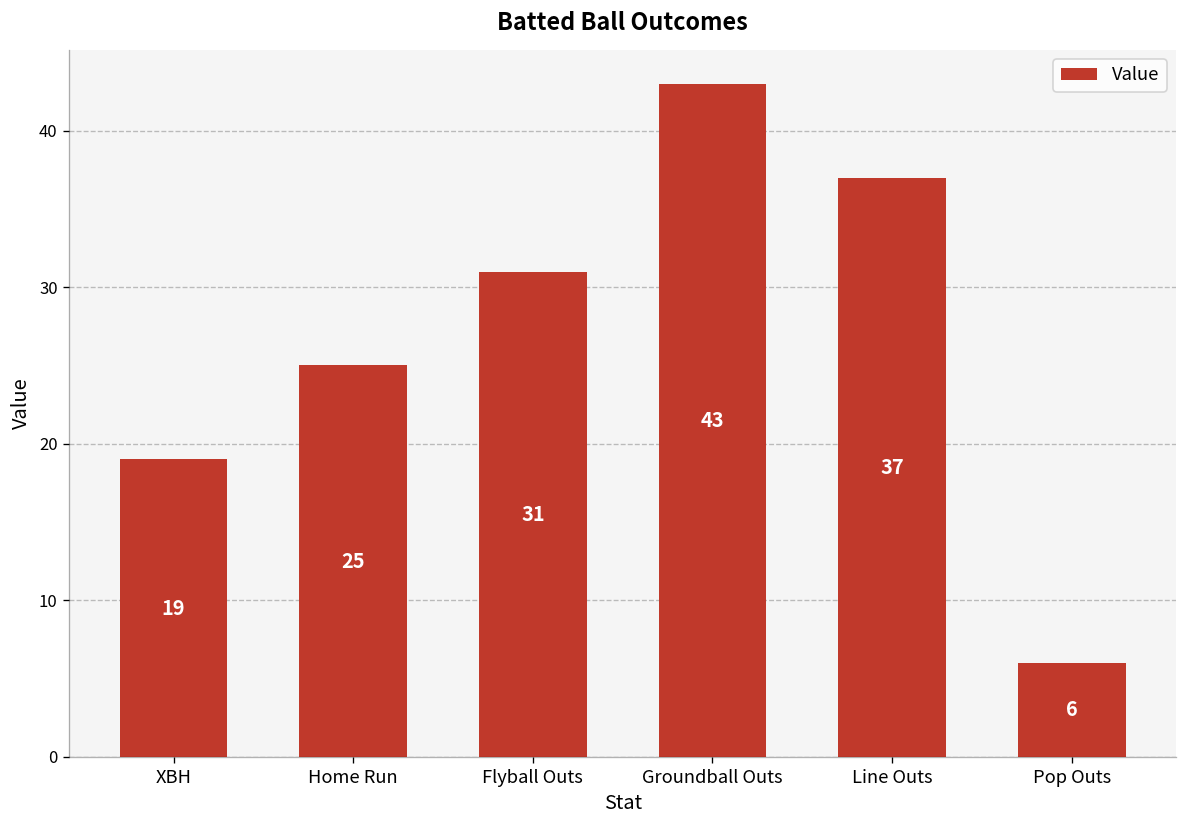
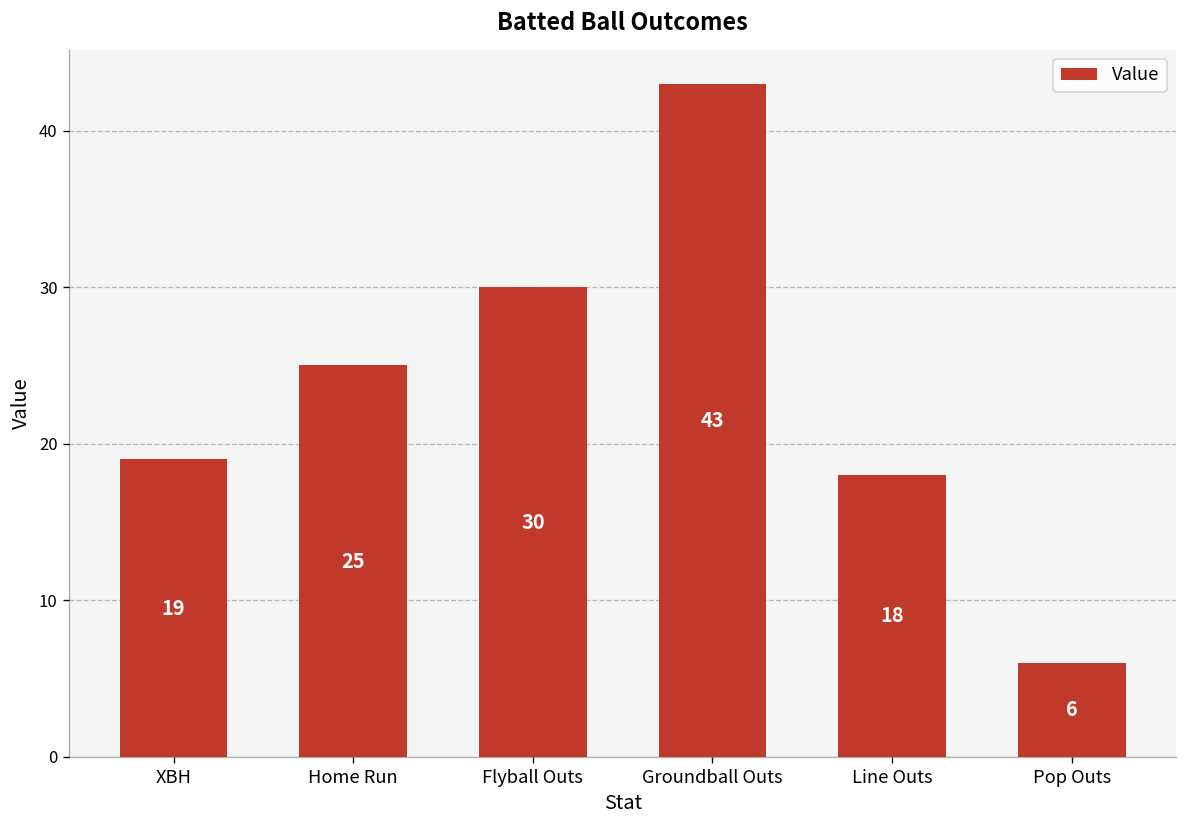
  {
    "XBH": 19,
    "Home Run": 25,
-   "Flyball Outs": 31,
+   "Flyball Outs": 30,
    "Groundball Outs": 43,
-   "Line Outs": 37,
+   "Line Outs": 18,
    "Pop Outs": 6
  }
